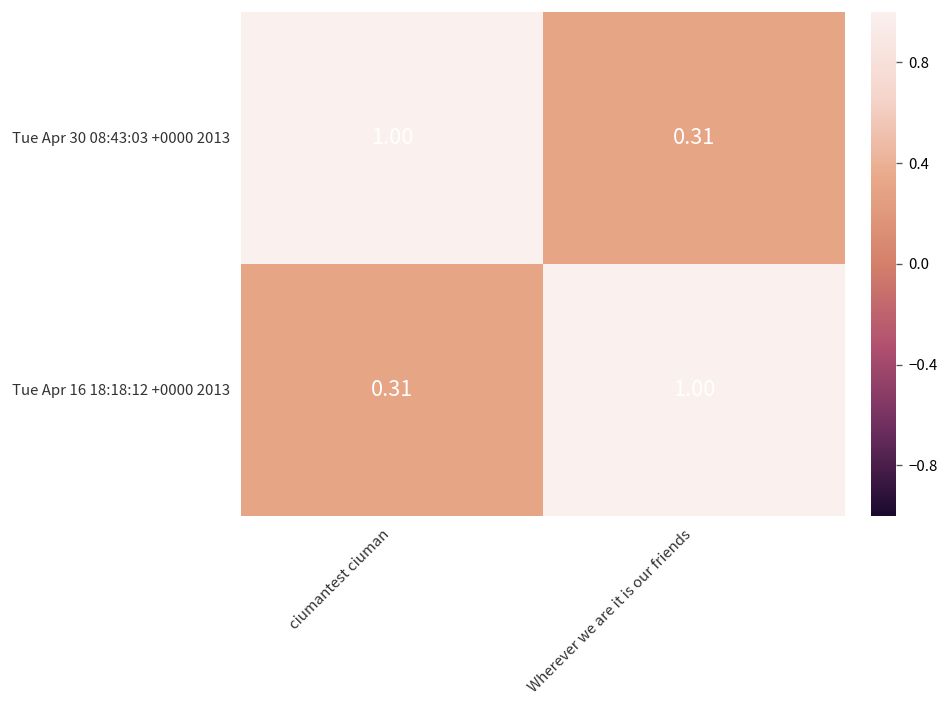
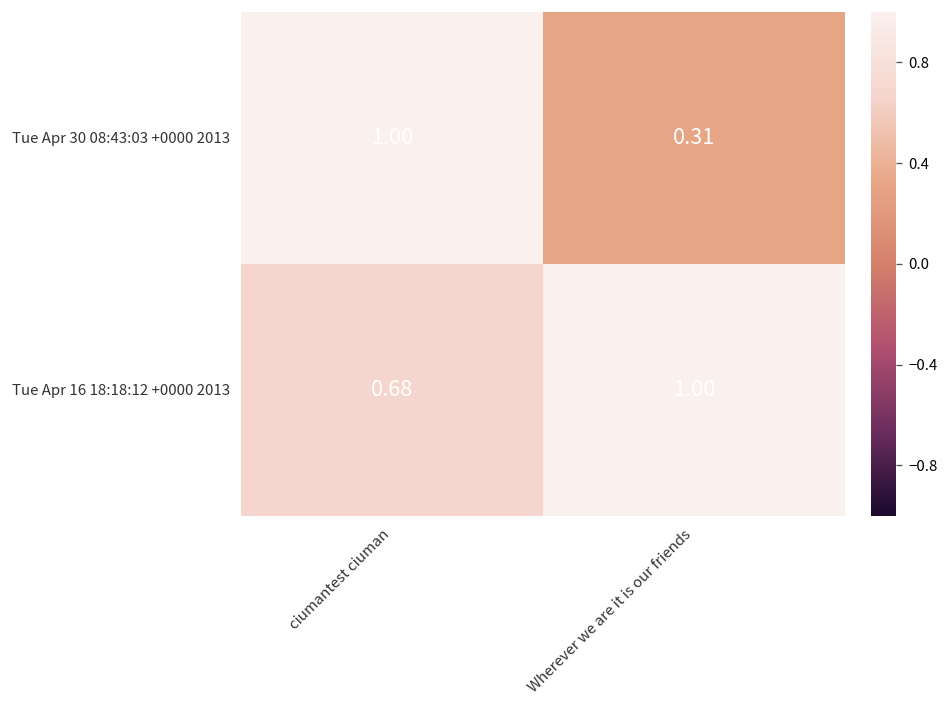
  {
    "Tue Apr 30 08:43:03 +0000 2013": {
      "Wherever we are it is our friends": 0.31
    },
    "Tue Apr 16 18:18:12 +0000 2013": {
-     "ciumantest ciuman": 0.31
+     "ciumantest ciuman": 0.68
    }
  }
